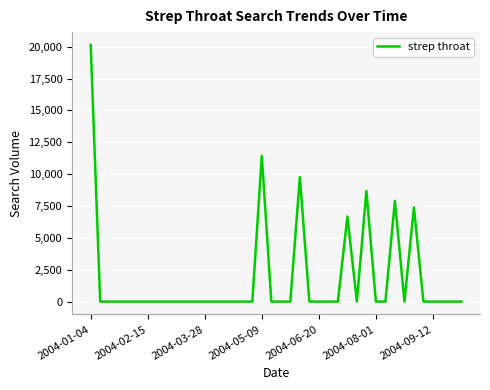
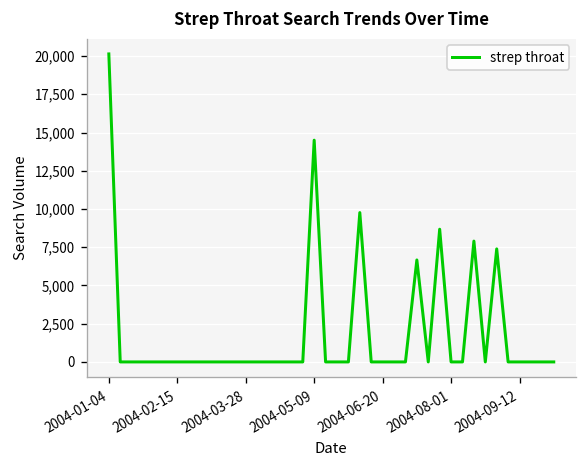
  {
    "2004-01-04": "20,100",
    "2004-02-15": "0",
    "2004-03-28": "0",
-   "2004-05-09": "11,400",
+   "2004-05-09": "14,500",
    "2004-06-20": "0",
    "2004-08-01": "0",
    "2004-09-12": "0"
  }
